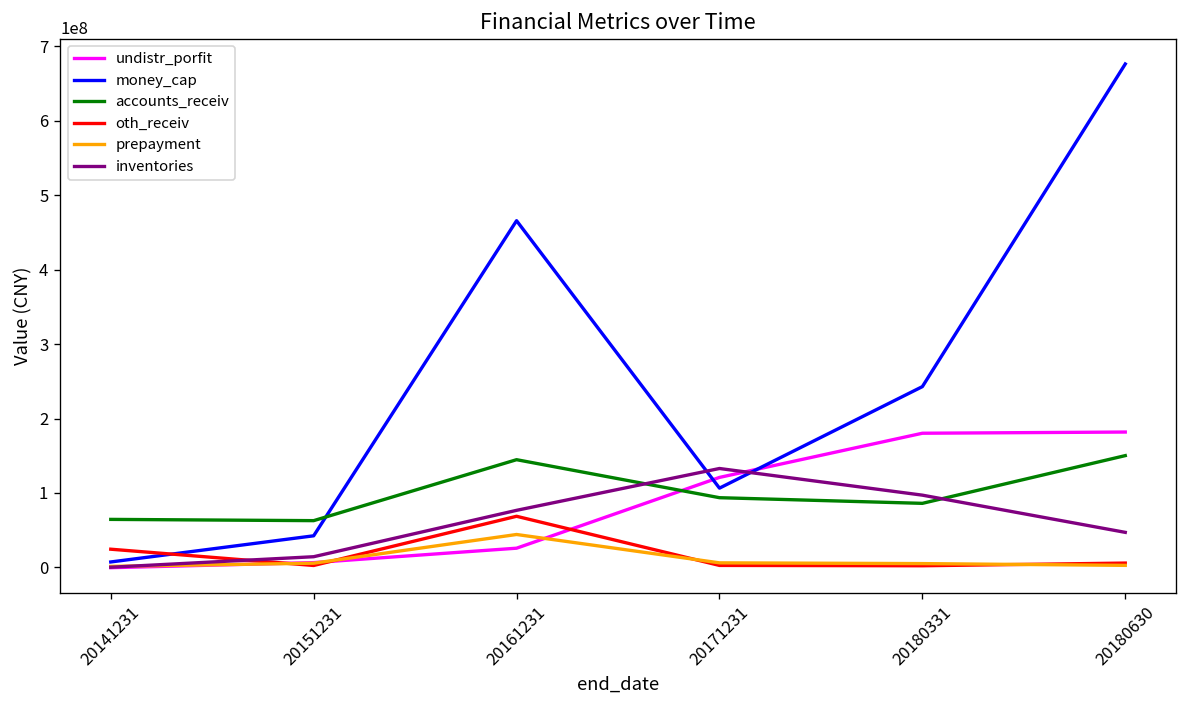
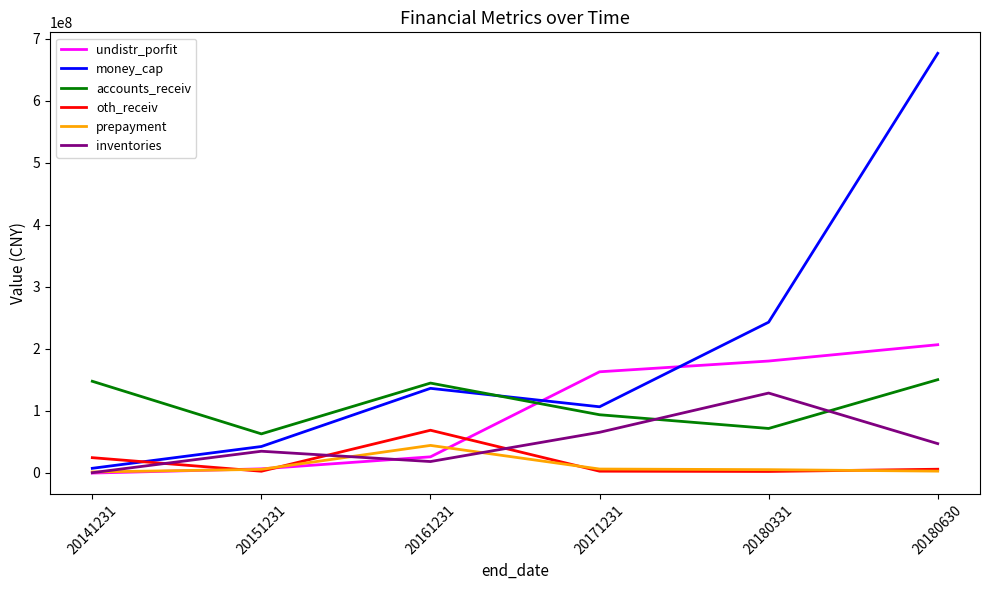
  {
    "undistr_porfit": {
      "20161231": 30000000,
-     "20171231": 120000000,
+     "20171231": 160000000,
      "20180331": 180000000,
-     "20180630": 180000000
+     "20180630": 210000000
    },
    "money_cap": {
      "20141231": 10000000,
      "20151231": 40000000,
-     "20161231": 470000000,
+     "20161231": 140000000,
      "20171231": 110000000,
      "20180331": 240000000,
      "20180630": 680000000
    },
    "accounts_receiv": {
-     "20141231": 60000000,
+     "20141231": 150000000,
      "20151231": 60000000,
      "20161231": 140000000,
      "20171231": 90000000,
-     "20180331": 90000000,
+     "20180331": 70000000,
      "20180630": 150000000
    },
    "oth_receiv": {
      "20141231": 20000000,
      "20161231": 70000000
    },
    "prepayment": {
      "20161231": 40000000
    },
    "inventories": {
-     "20151231": 10000000,
-     "20161231": 80000000,
-     "20171231": 130000000,
-     "20180331": 100000000,
+     "20151231": 30000000,
+     "20161231": 20000000,
+     "20171231": 70000000,
+     "20180331": 130000000,
      "20180630": 50000000
    }
  }
